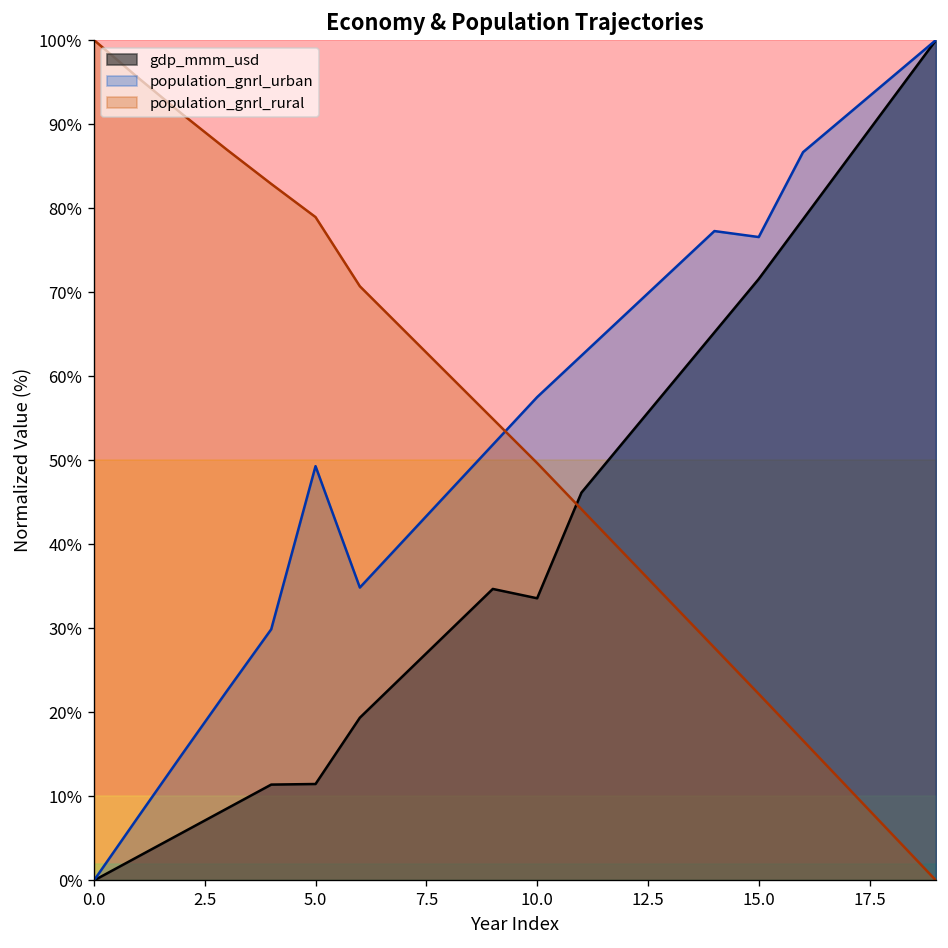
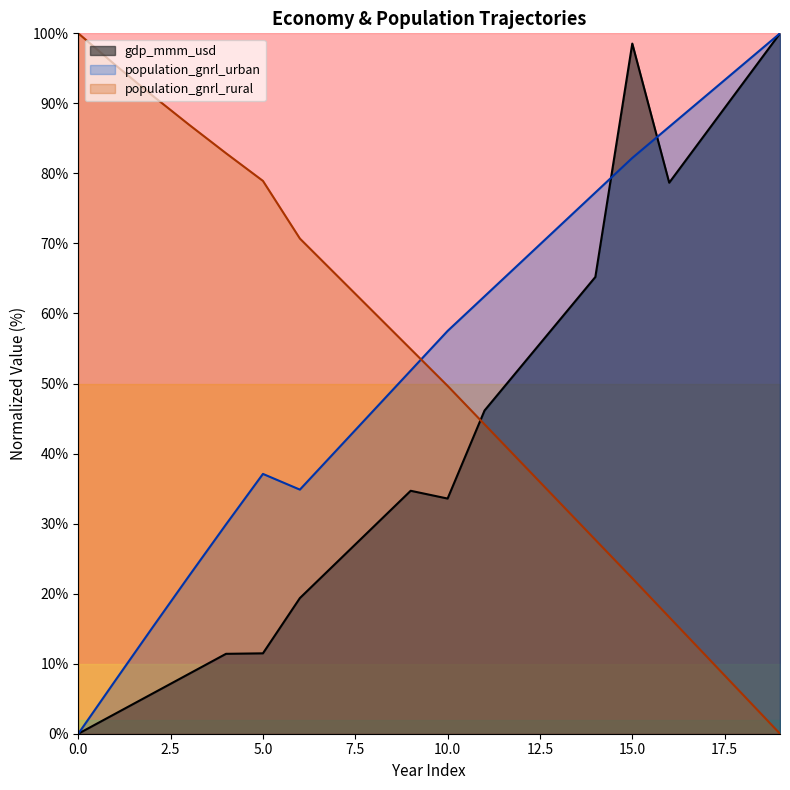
  {
    "gdp_mmm_usd": {
      "5.0": "11%",
      "10.0": "34%",
-     "15.0": "72%"
+     "15.0": "99%"
    },
    "population_gnrl_urban": {
-     "5.0": "49%",
+     "5.0": "37%",
      "10.0": "58%",
-     "15.0": "77%"
+     "15.0": "82%"
    }
  }
